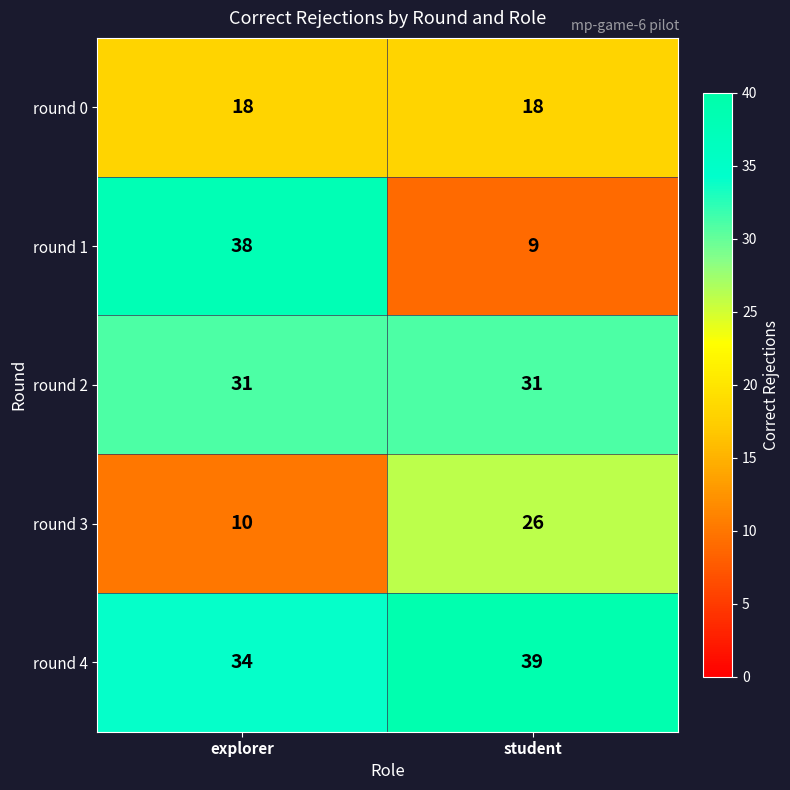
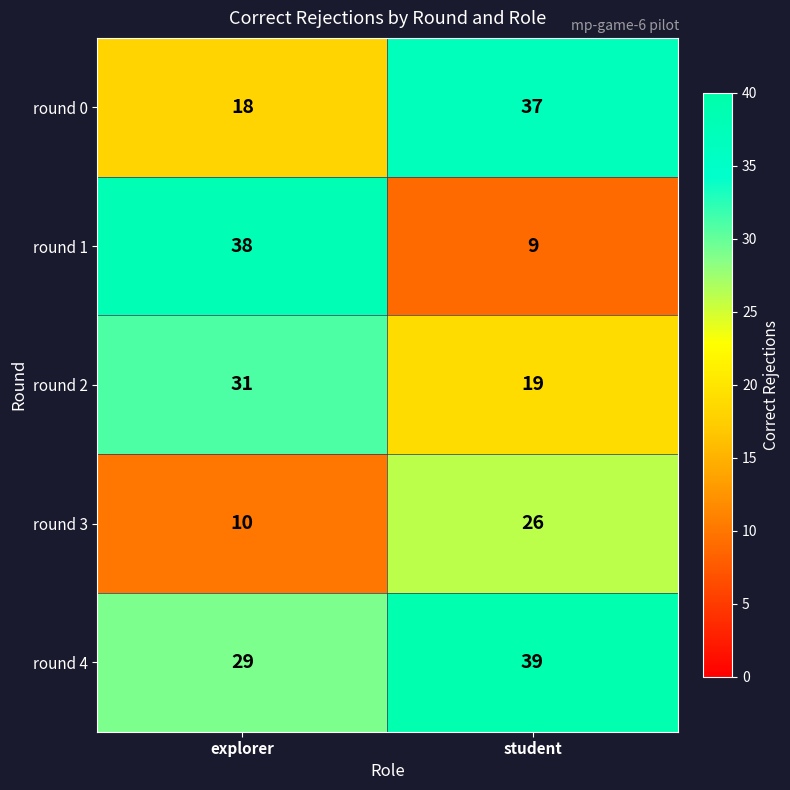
  {
    "round 0": {
      "explorer": 18,
-     "student": 18
+     "student": 37
    },
    "round 1": {
      "explorer": 38,
      "student": 9
    },
    "round 2": {
      "explorer": 31,
-     "student": 31
+     "student": 19
    },
    "round 3": {
      "explorer": 10,
      "student": 26
    },
    "round 4": {
-     "explorer": 34,
+     "explorer": 29,
      "student": 39
    }
  }
